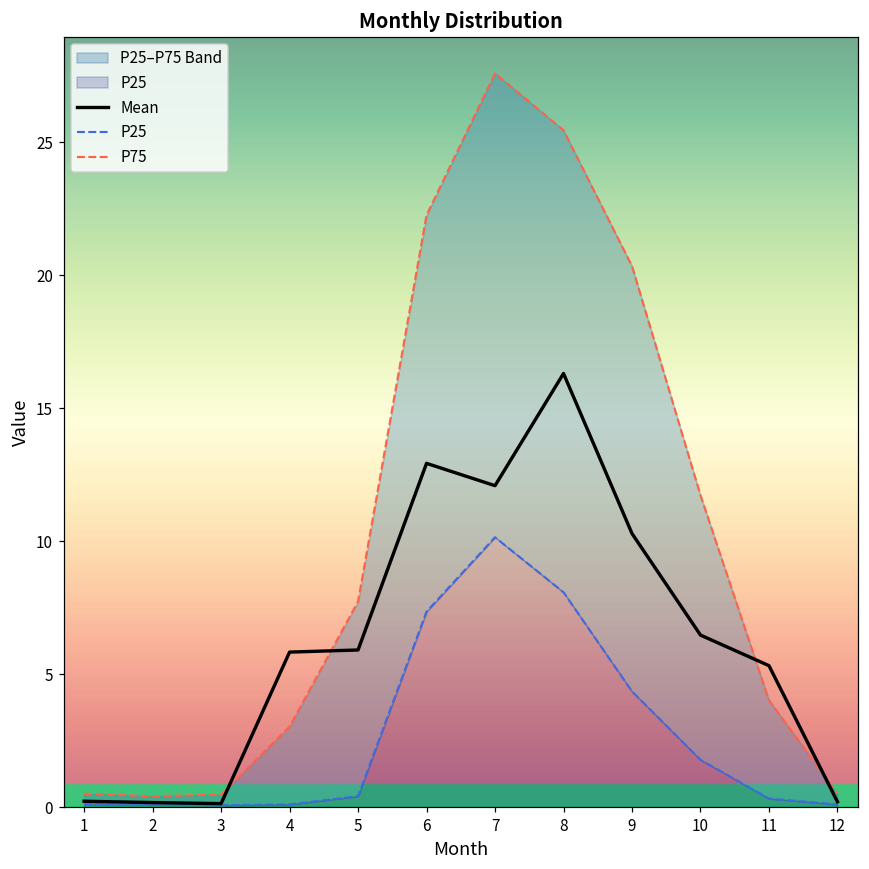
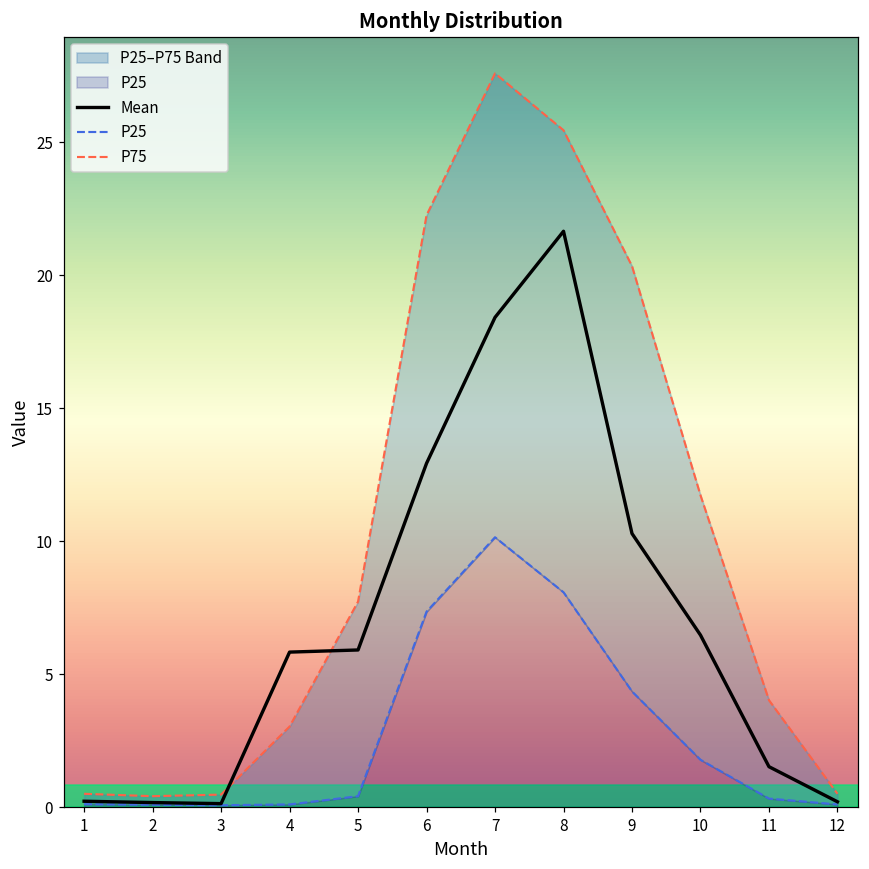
  {
    "Mean": {
      "4": 5.8,
      "5": 5.9,
      "6": 12.9,
-     "7": 12.1,
-     "8": 16.3,
+     "7": 18.4,
+     "8": 21.7,
      "9": 10.3,
      "10": 6.5,
-     "11": 5.3
+     "11": 1.5
    }
  }
